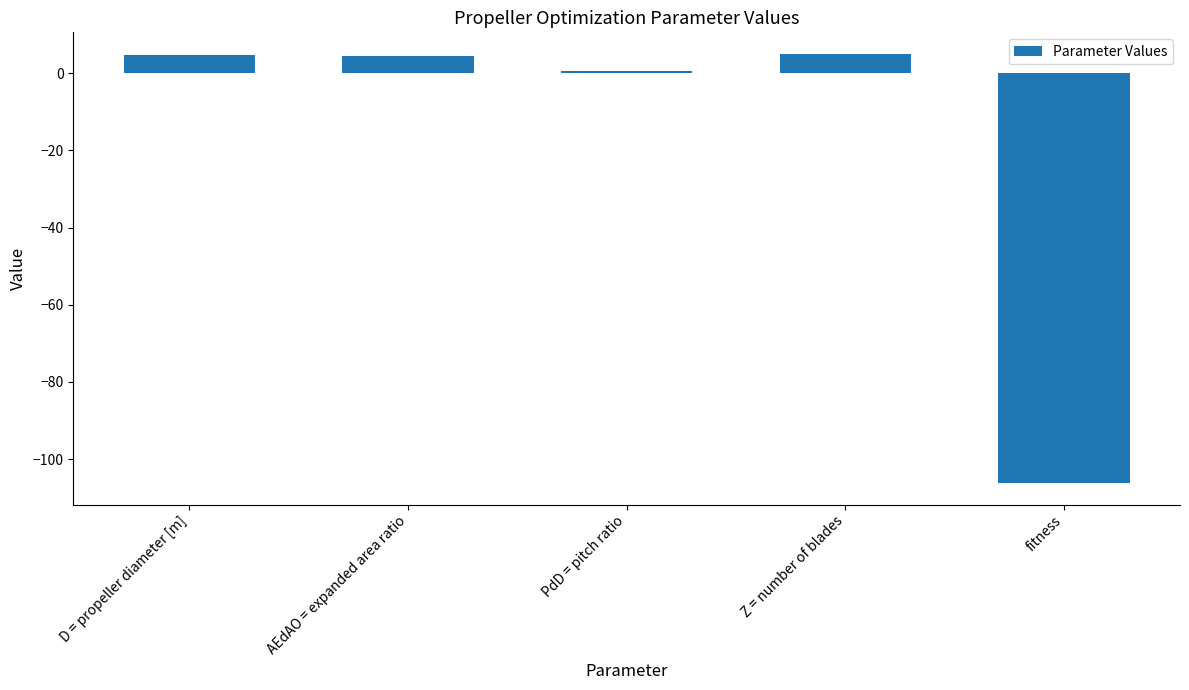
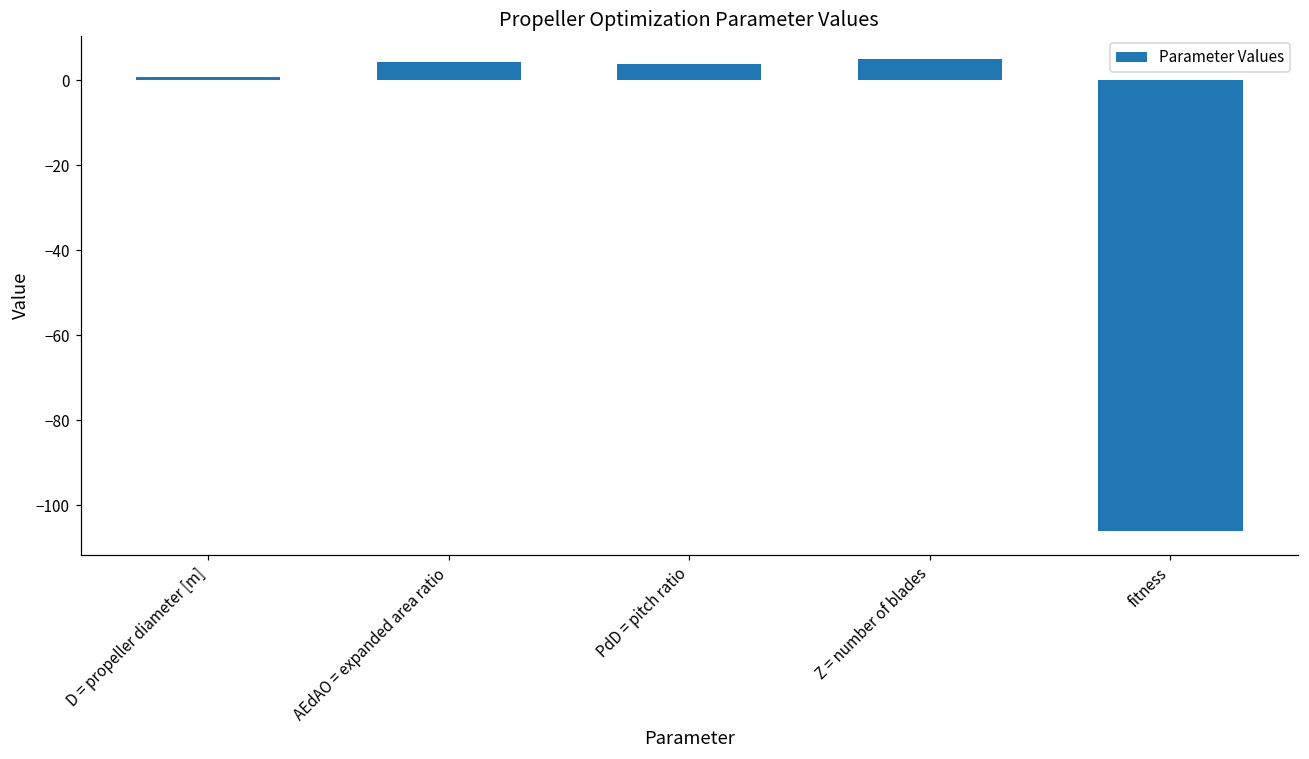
  {
-   "D = propeller diameter [m]": 5,
+   "D = propeller diameter [m]": 1,
    "AEdAO = expanded area ratio": 4,
-   "PdD = pitch ratio": 1,
+   "PdD = pitch ratio": 4,
    "Z = number of blades": 5,
    "fitness": -106
  }
